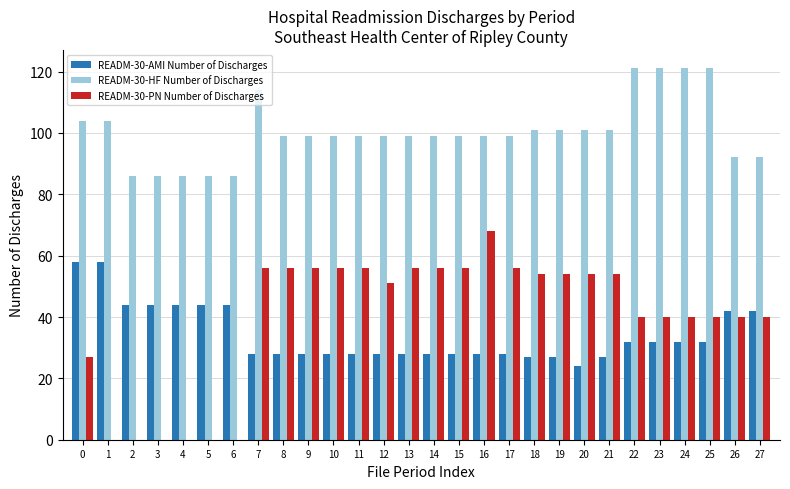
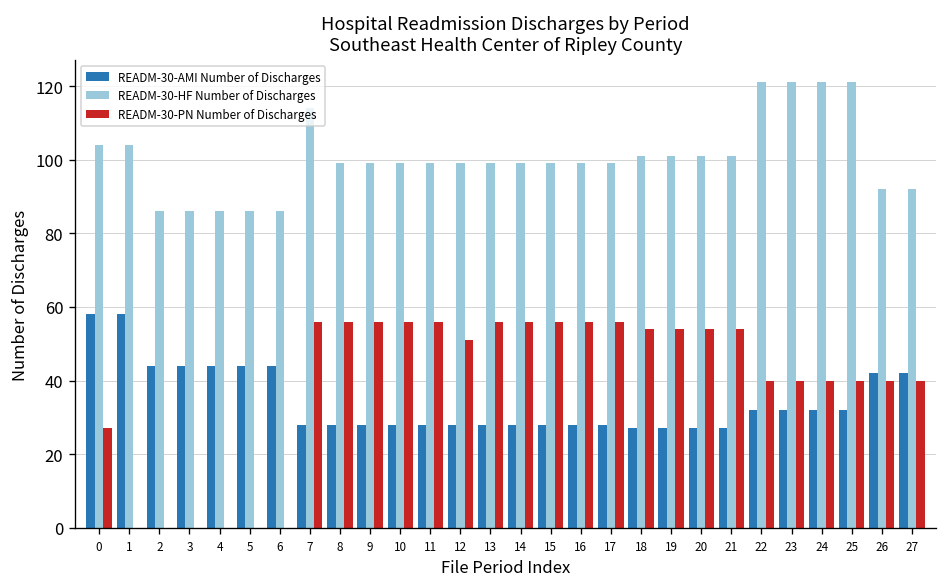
  {
    "READM-30-AMI Number of Discharges": {
      "0": 58,
      "1": 58,
      "2": 44,
      "3": 44,
      "4": 44,
      "5": 44,
      "6": 44,
      "7": 28,
      "8": 28,
      "9": 28,
      "10": 28,
      "11": 28,
      "12": 28,
      "13": 28,
      "14": 28,
      "15": 28,
      "16": 28,
      "17": 28,
      "18": 27,
      "19": 27,
-     "20": 24,
+     "20": 27,
      "21": 27,
      "22": 32,
      "23": 32,
      "24": 32,
      "25": 32,
      "26": 42,
      "27": 42
    },
    "READM-30-HF Number of Discharges": {
      "0": 104,
      "1": 104,
      "2": 86,
      "3": 86,
      "4": 86,
      "5": 86,
      "6": 86,
      "8": 99,
      "9": 99,
      "10": 99,
      "11": 99,
      "12": 99,
      "13": 99,
      "14": 99,
      "15": 99,
      "16": 99,
      "17": 99,
      "18": 101,
      "19": 101,
      "20": 101,
      "21": 101,
      "22": 121,
      "23": 121,
      "24": 121,
      "25": 121,
      "26": 92,
      "27": 92
    },
    "READM-30-PN Number of Discharges": {
      "0": 27,
      "1": 0,
      "2": 0,
      "3": 0,
      "4": 0,
      "5": 0,
      "6": 0,
      "7": 56,
      "8": 56,
      "9": 56,
      "10": 56,
      "11": 56,
      "12": 51,
      "13": 56,
      "14": 56,
      "15": 56,
-     "16": 68,
+     "16": 56,
      "17": 56,
      "18": 54,
      "19": 54,
      "20": 54,
      "21": 54,
      "22": 40,
      "23": 40,
      "24": 40,
      "25": 40,
      "26": 40,
      "27": 40
    }
  }
